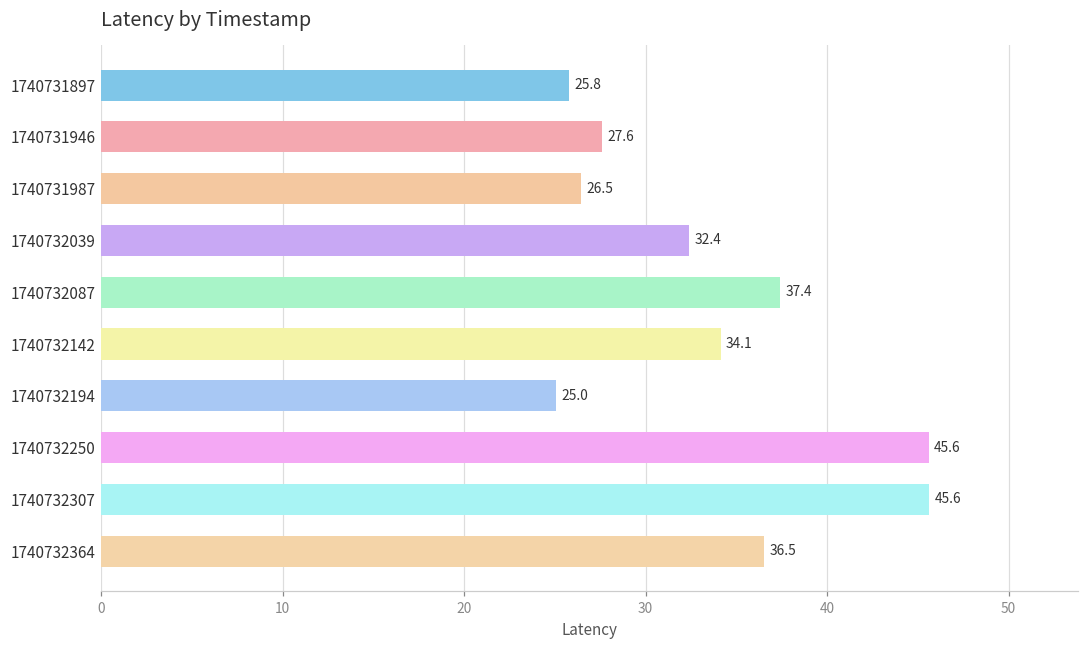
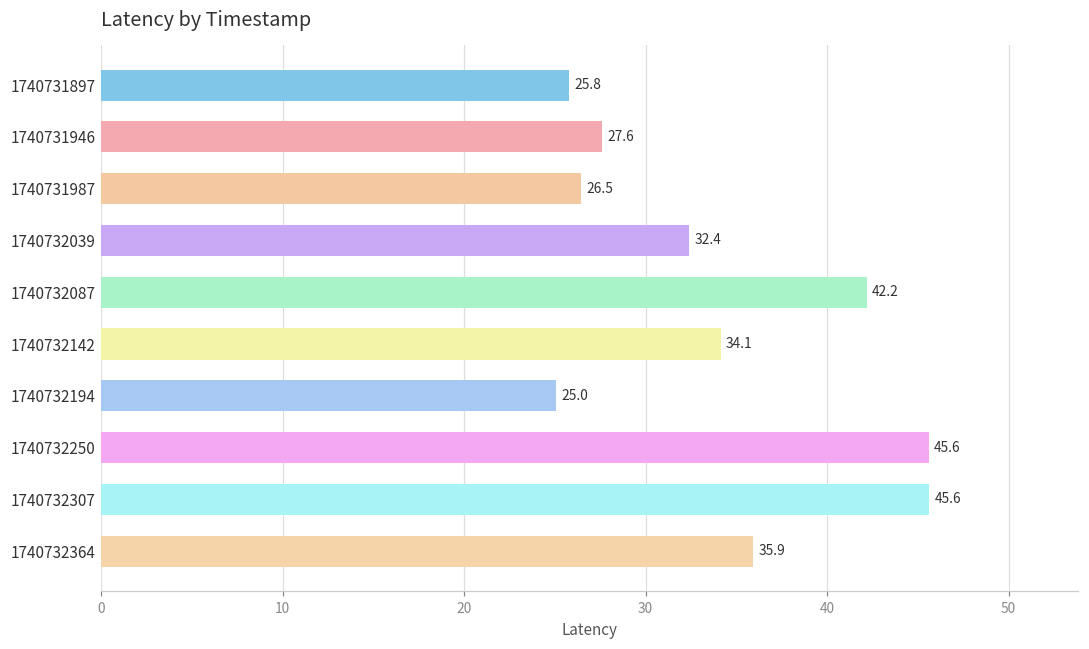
  {
    "1740731897": 25.8,
    "1740731946": 27.6,
    "1740731987": 26.5,
    "1740732039": 32.4,
-   "1740732087": 37.4,
+   "1740732087": 42.2,
    "1740732142": 34.1,
    "1740732194": 25.0,
    "1740732250": 45.6,
    "1740732307": 45.6,
-   "1740732364": 36.5
+   "1740732364": 35.9
  }
